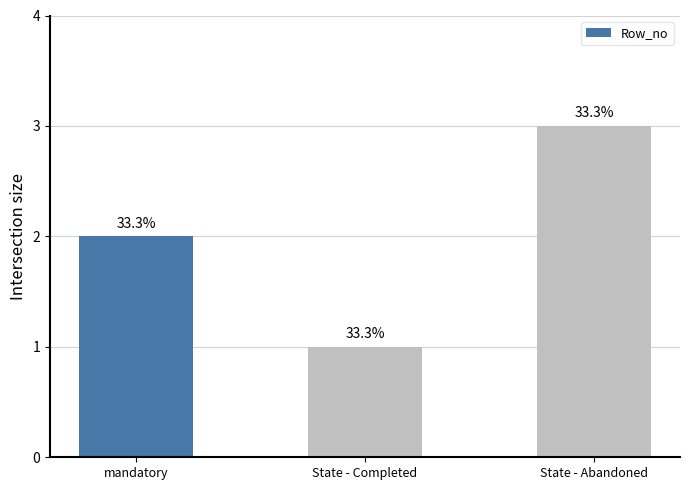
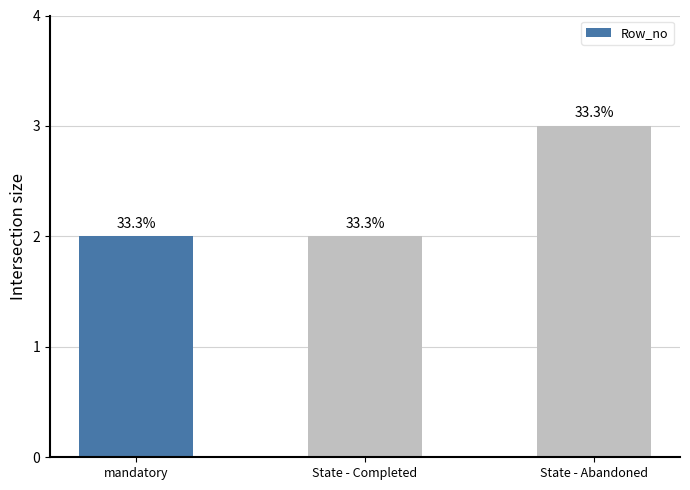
  {
-   "State - Completed": 1
+   "State - Completed": 2
  }
